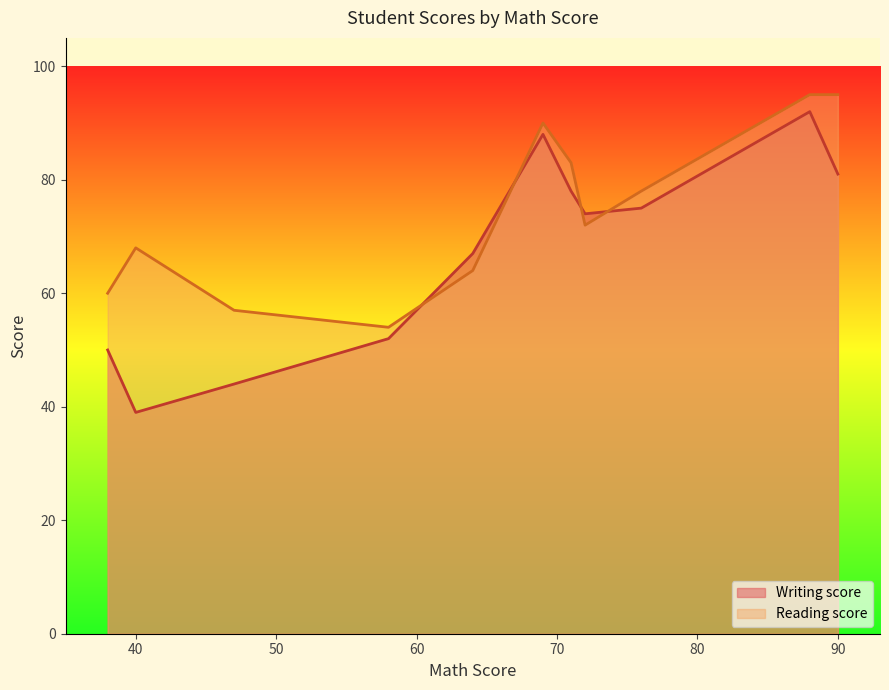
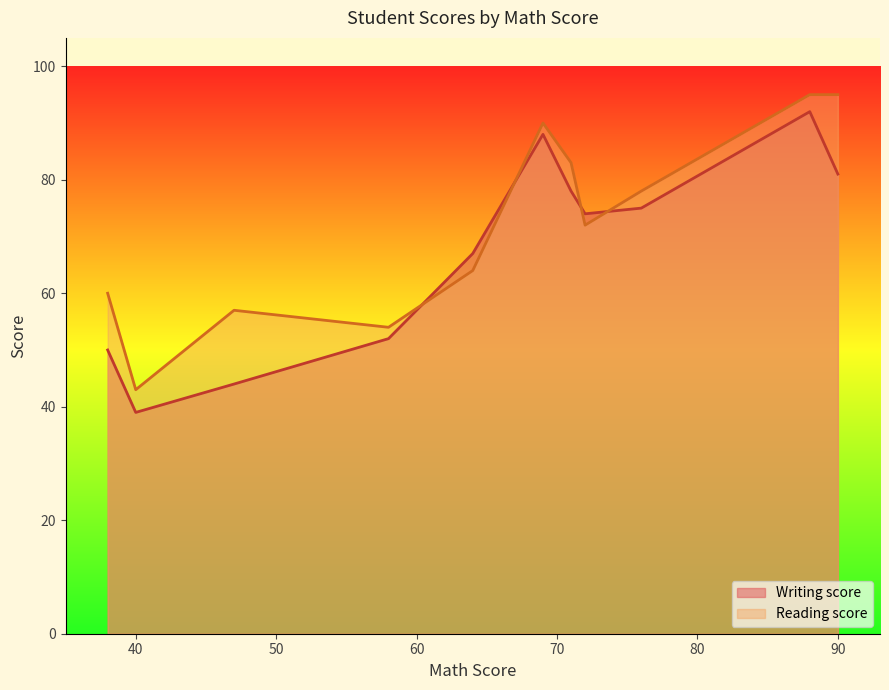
  {
    "Writing score": {
      "40": 39,
      "90": 81
    },
    "Reading score": {
-     "40": 68,
+     "40": 43,
      "90": 95
    }
  }
